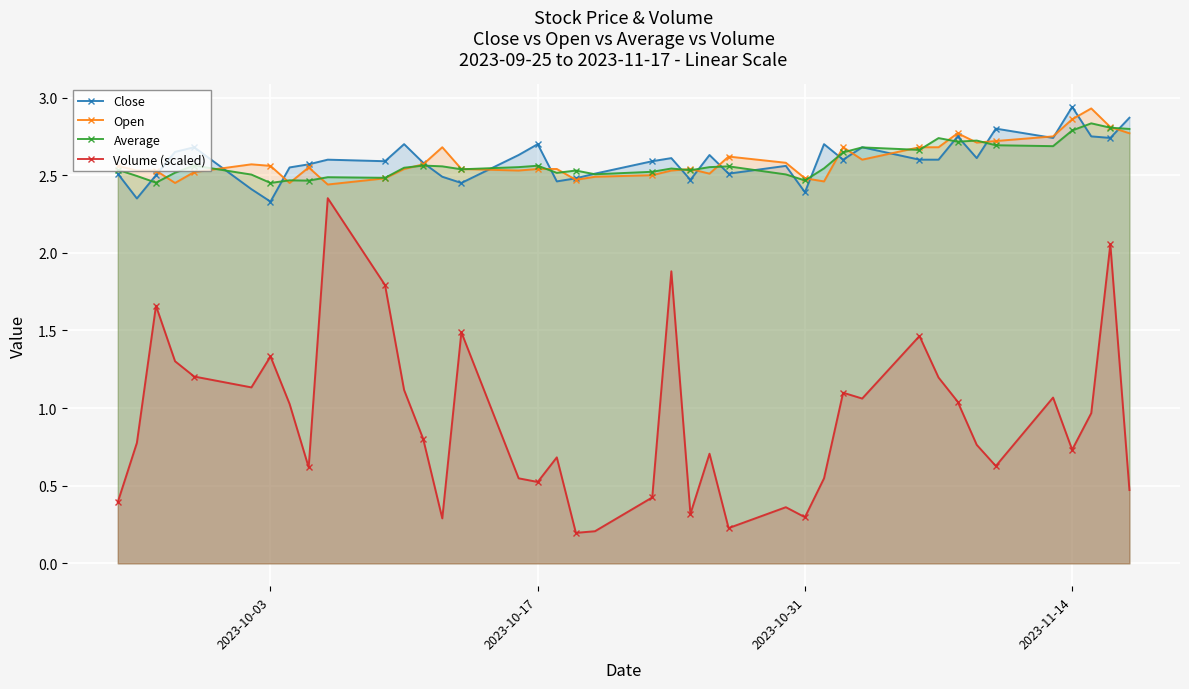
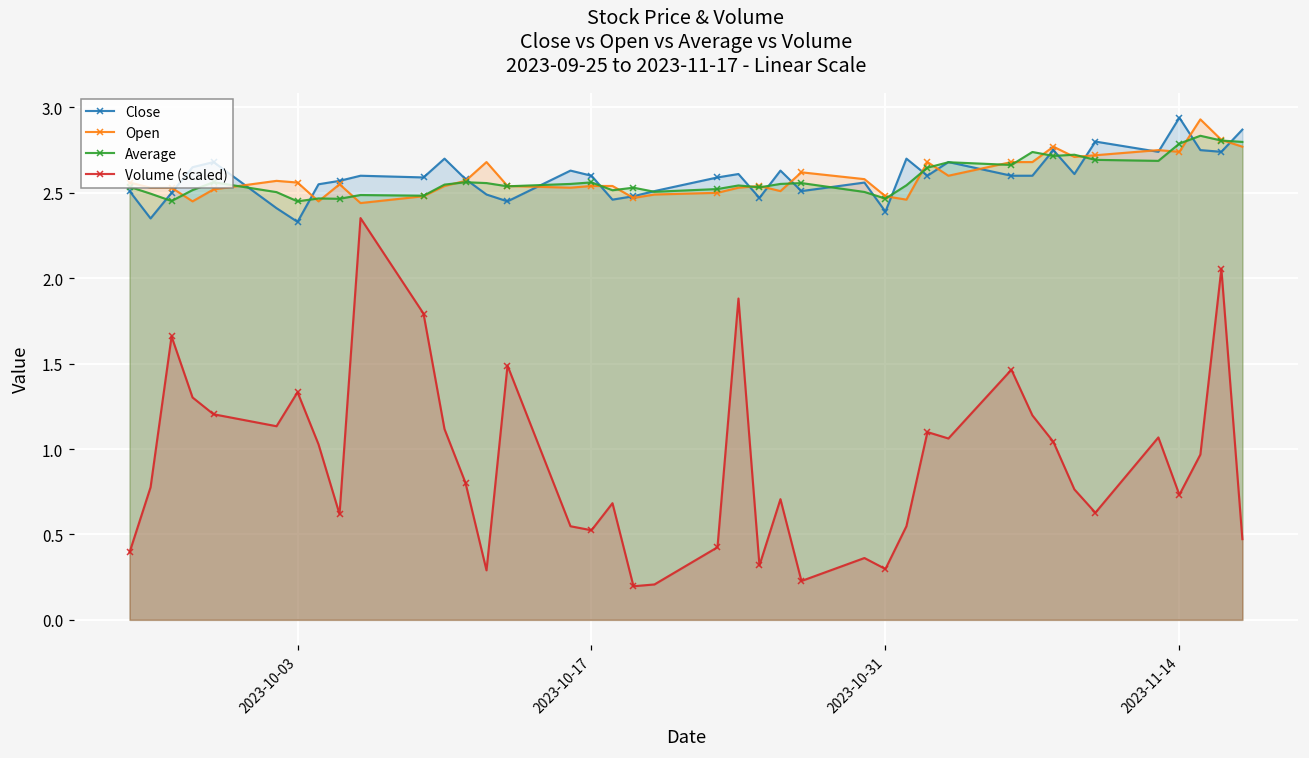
  {
    "Close": {
      "2023-10-03": 2.33,
-     "2023-10-17": 2.7,
+     "2023-10-17": 2.6,
      "2023-10-31": 2.4,
      "2023-11-14": 2.94
    },
    "Open": {
      "2023-10-03": 2.56,
      "2023-10-17": 2.54,
-     "2023-11-14": 2.86
+     "2023-11-14": 2.74
    },
    "Average": {
      "2023-10-03": 2.45,
      "2023-10-17": 2.56,
      "2023-11-14": 2.79
    },
    "Volume (scaled)": {
      "2023-10-03": 1.33,
      "2023-10-17": 0.52,
      "2023-10-31": 0.30,
      "2023-11-14": 0.73
    }
  }
